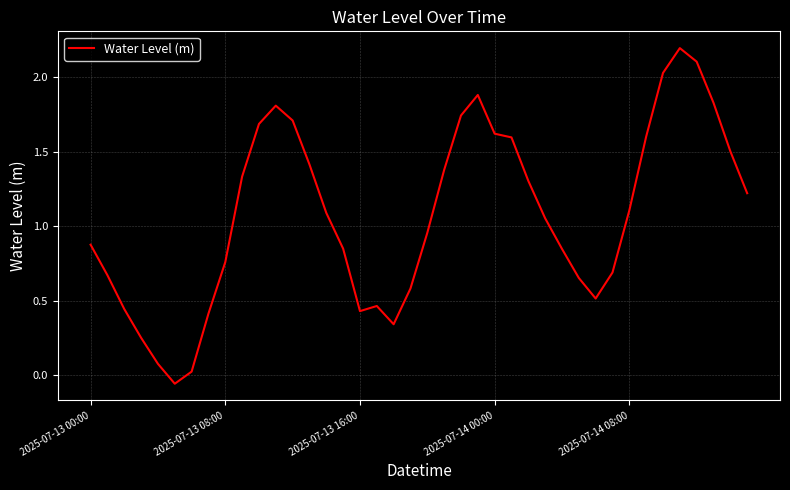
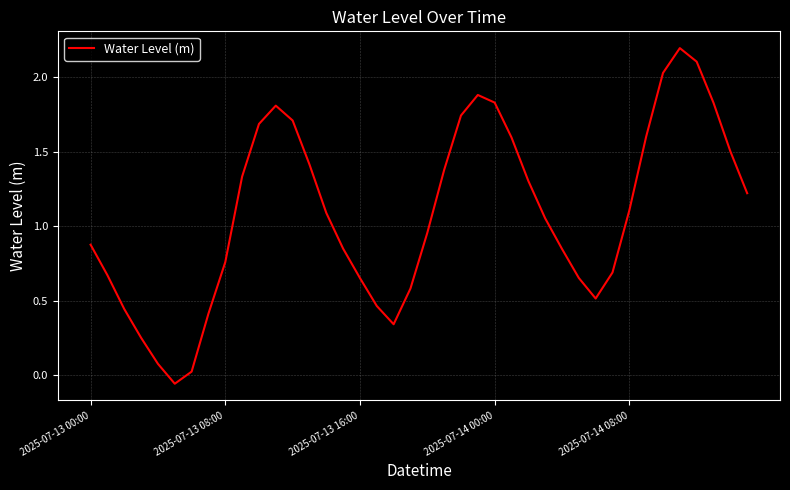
  {
    "2025-07-13 00:00": 0.88,
    "2025-07-13 08:00": 0.76,
-   "2025-07-13 16:00": 0.43,
-   "2025-07-14 00:00": 1.62,
+   "2025-07-13 16:00": 0.65,
+   "2025-07-14 00:00": 1.83,
    "2025-07-14 08:00": 1.11
  }
